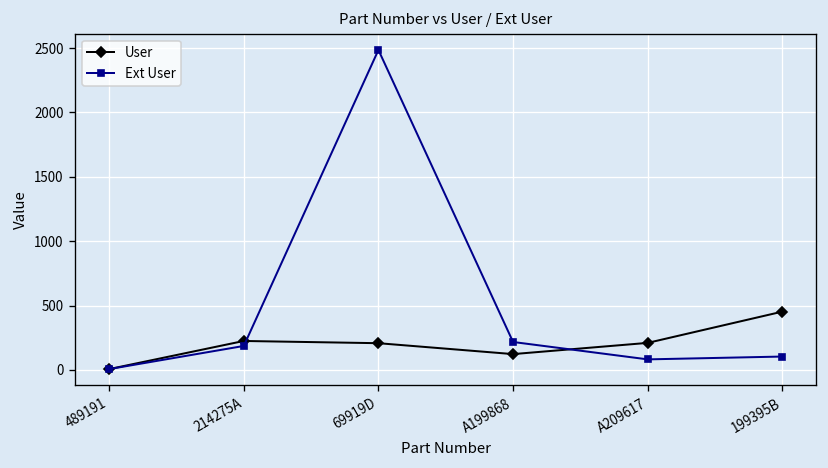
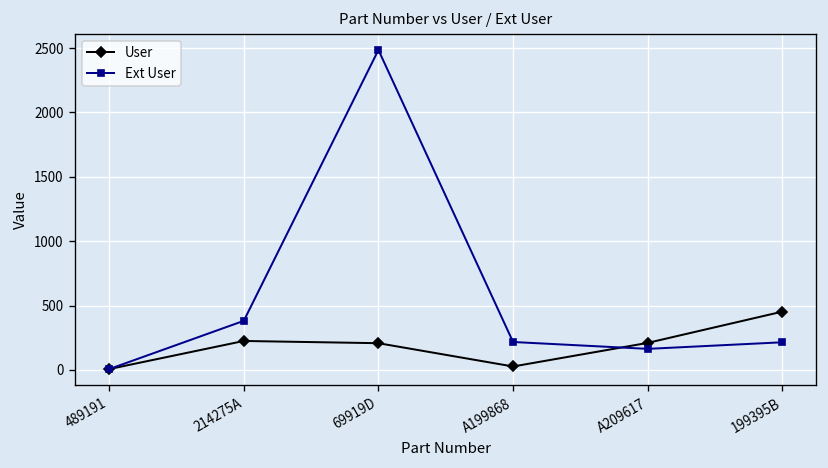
  {
    "User": {
      "214275A": 220,
      "69919D": 210,
-     "A199868": 120,
+     "A199868": 30,
      "A209617": 210,
      "199395B": 450
    },
    "Ext User": {
-     "214275A": 190,
+     "214275A": 380,
      "69919D": 2490,
      "A199868": 220,
-     "A209617": 80,
-     "199395B": 100
+     "A209617": 160,
+     "199395B": 210
    }
  }
